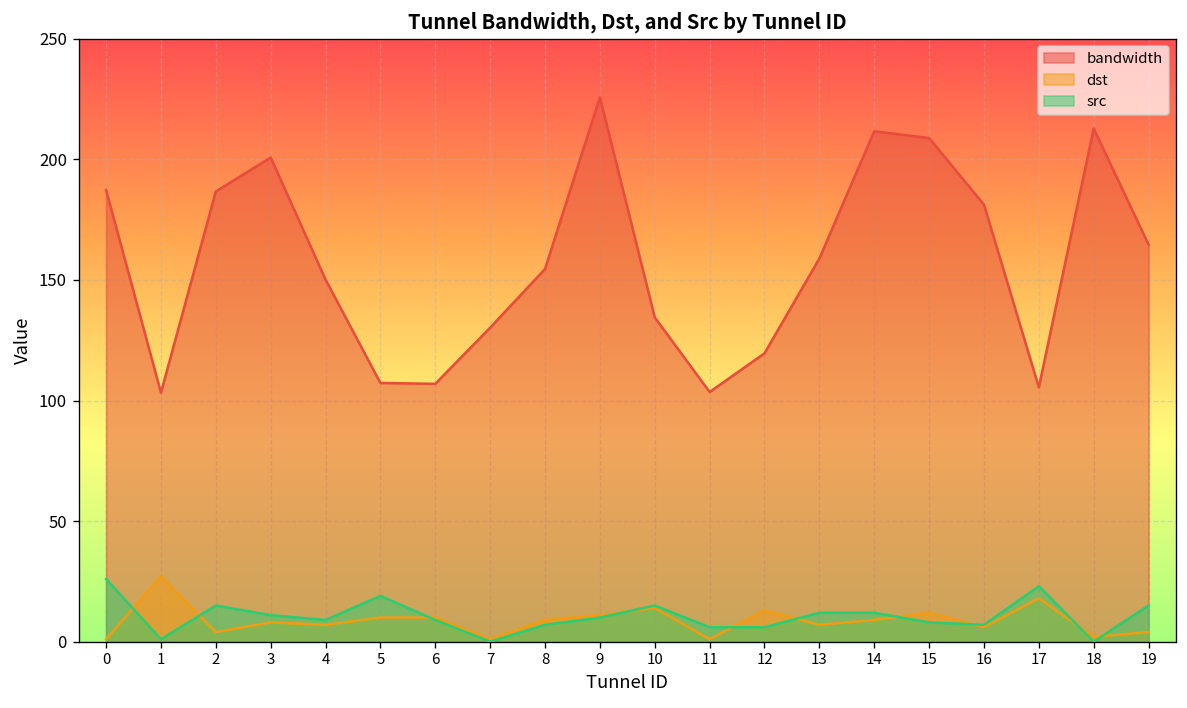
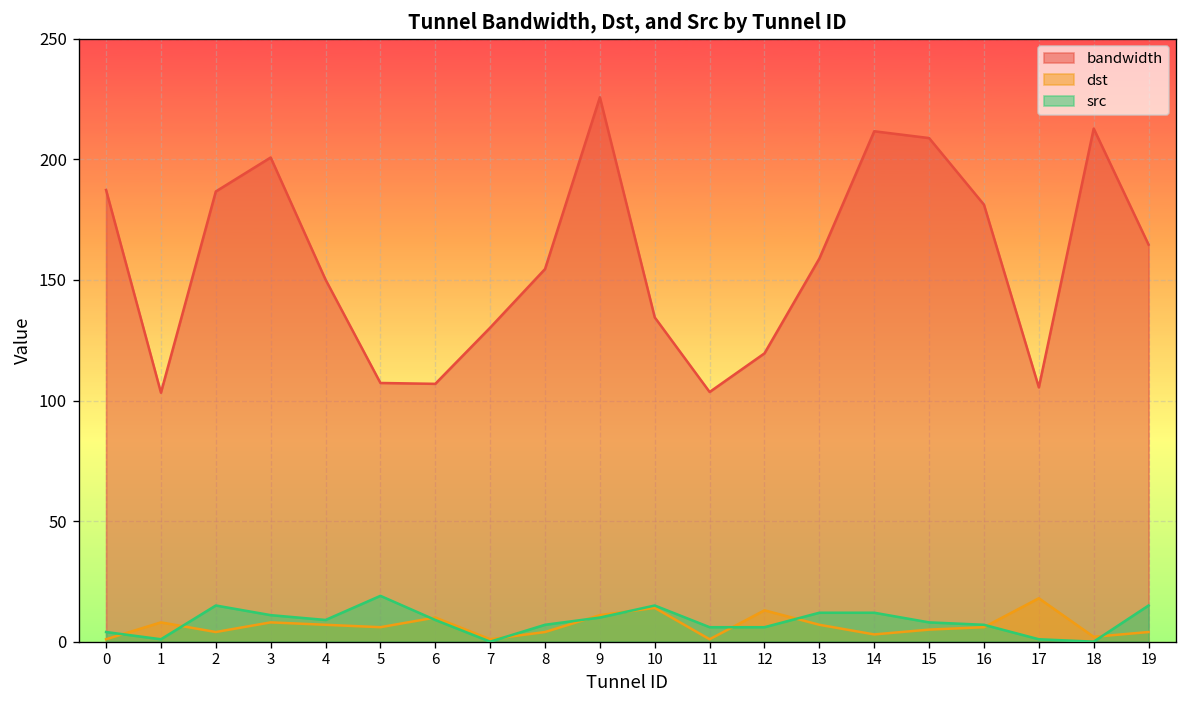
  {
    "bandwidth": {
      "0": 187,
      "1": 103,
      "2": 187,
      "3": 201,
      "4": 150,
      "5": 107,
      "6": 107,
      "7": 130,
      "8": 155,
      "9": 226,
      "10": 134,
      "11": 104,
      "12": 120,
      "13": 159,
      "14": 212,
      "15": 209,
      "16": 181,
      "17": 105,
      "18": 213,
      "19": 165
    },
    "dst": {
      "0": 1,
-     "1": 27,
+     "1": 8,
      "2": 4,
      "3": 8,
      "4": 7,
-     "5": 10,
-     "8": 9,
+     "5": 6,
+     "8": 4,
      "11": 1,
      "12": 13,
      "13": 7,
-     "14": 9,
-     "15": 12,
+     "14": 3,
+     "15": 5,
      "17": 18,
      "18": 2,
      "19": 4
    },
    "src": {
-     "0": 26,
+     "0": 4,
      "1": 1,
      "2": 15,
      "3": 11,
      "4": 9,
      "5": 19,
      "8": 7,
      "11": 6,
      "12": 6,
      "13": 12,
      "14": 12,
      "15": 8,
-     "17": 23,
+     "17": 1,
      "18": 0,
      "19": 15
    }
  }
